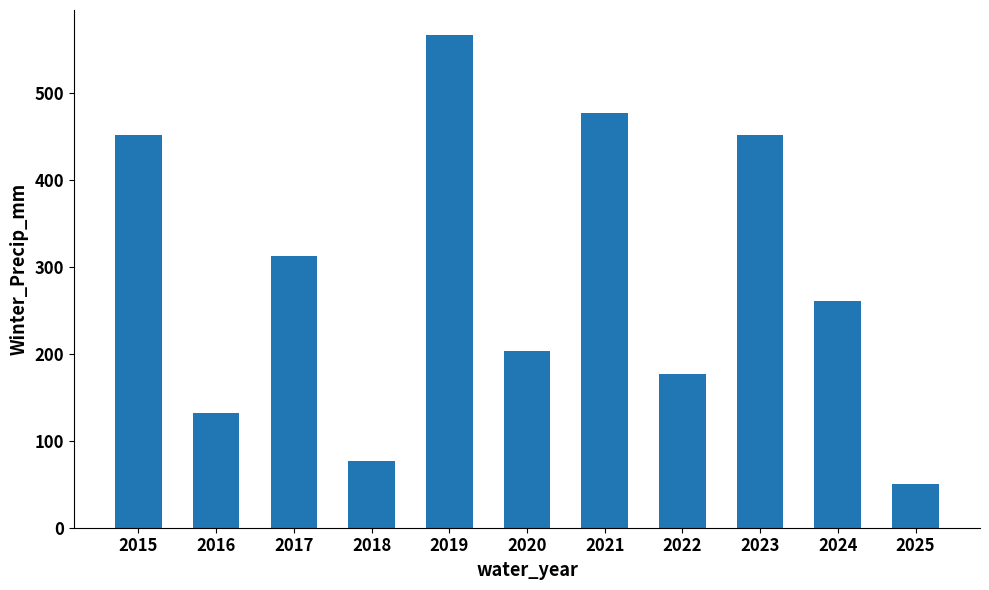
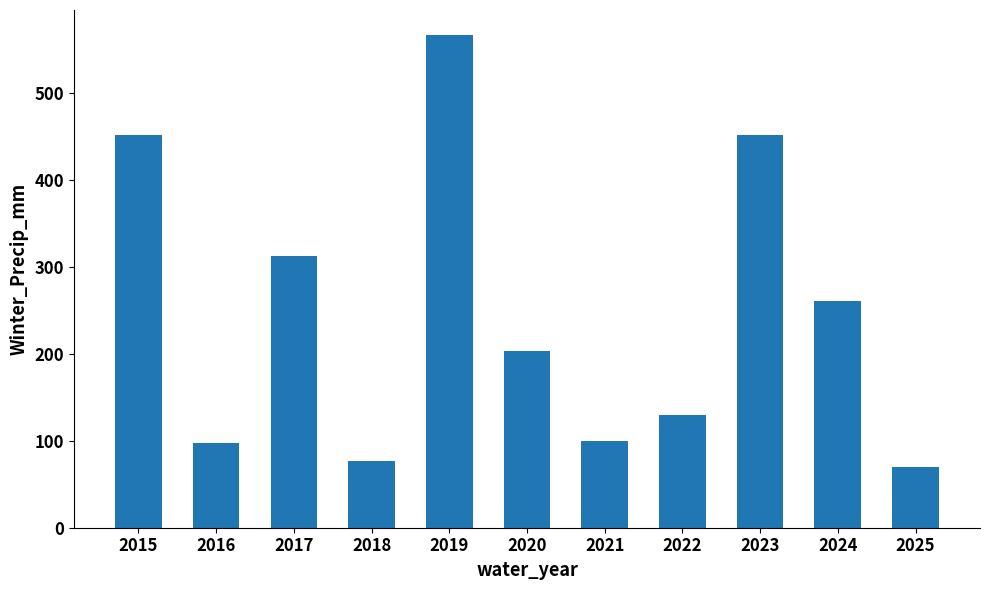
  {
    "2015": 450,
-   "2016": 130,
+   "2016": 100,
    "2017": 310,
    "2018": 80,
    "2019": 570,
    "2020": 200,
-   "2021": 480,
-   "2022": 180,
+   "2021": 100,
+   "2022": 130,
    "2023": 450,
    "2024": 260,
-   "2025": 50
+   "2025": 70
  }
